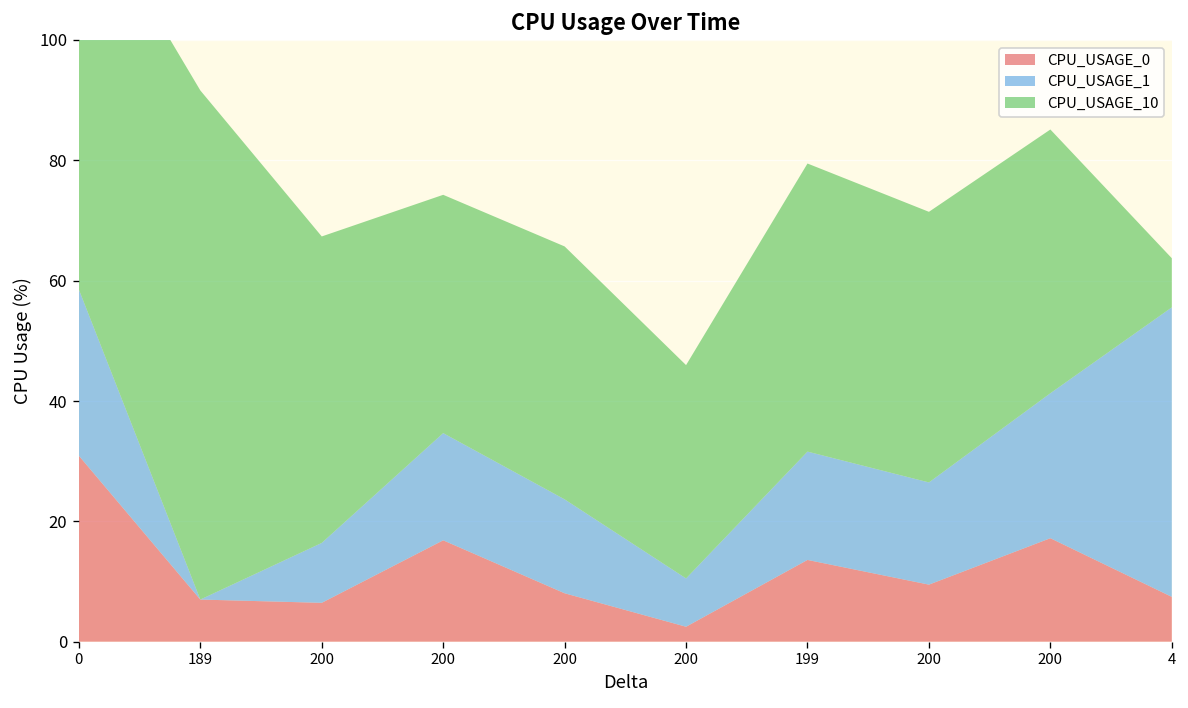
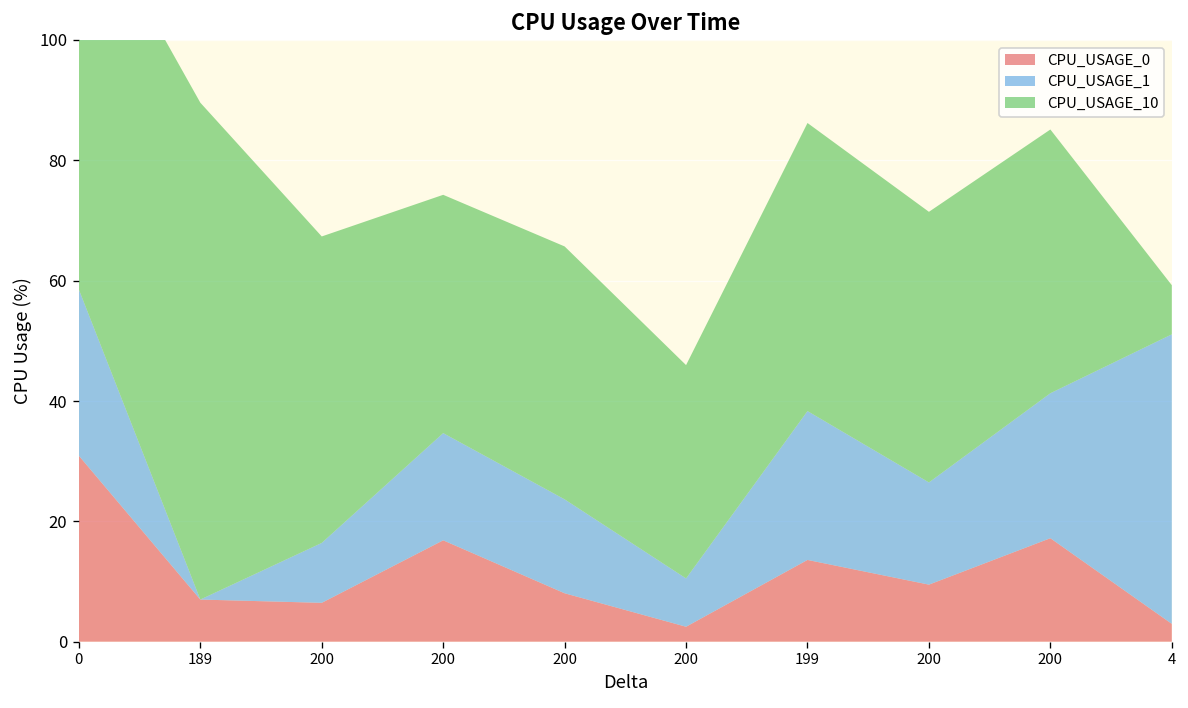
  {
    "CPU_USAGE_0": {
      "0": 31,
      "199": 14,
-     "4": 7
+     "4": 3
    },
    "CPU_USAGE_1": {
      "0": 28,
-     "199": 18,
+     "199": 25,
      "4": 48
    },
    "CPU_USAGE_10": {
-     "189": 85,
+     "189": 83,
      "199": 48,
      "4": 8
    }
  }
